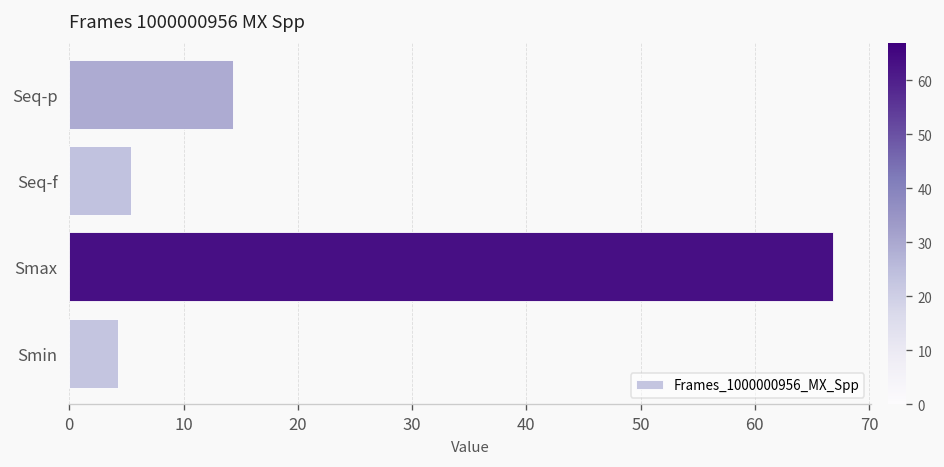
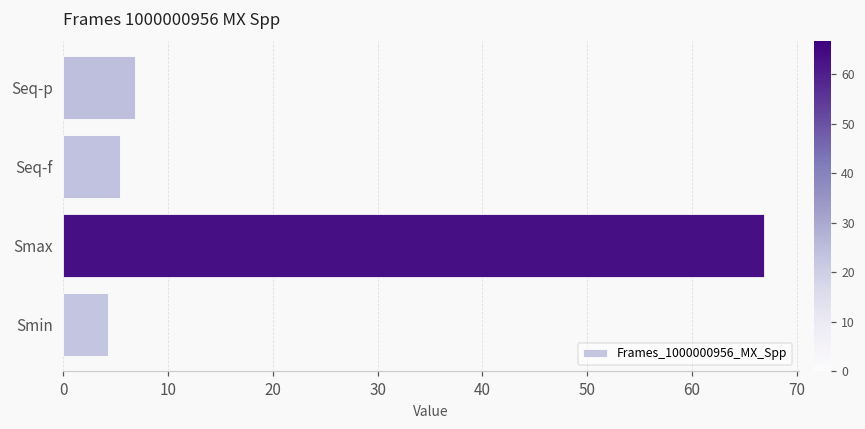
  {
-   "Seq-p": 14,
+   "Seq-p": 7,
    "Seq-f": 5,
    "Smax": 67,
    "Smin": 4
  }
